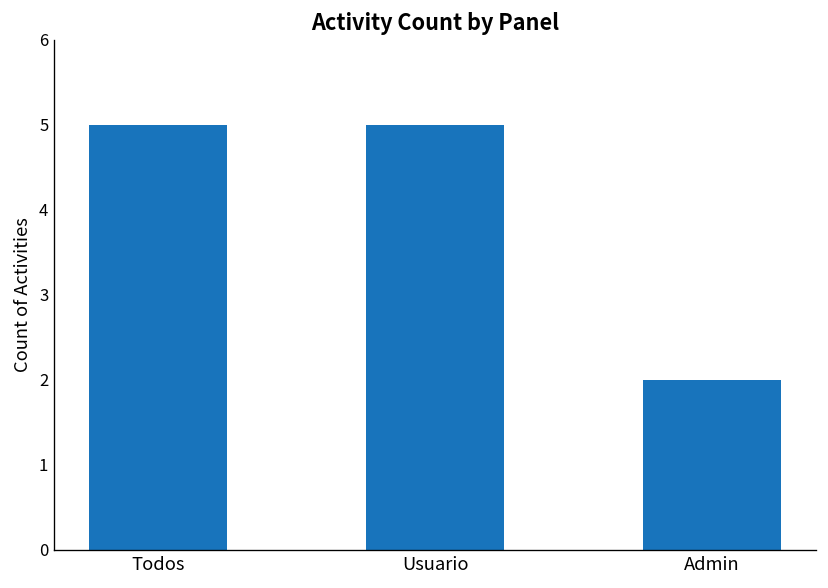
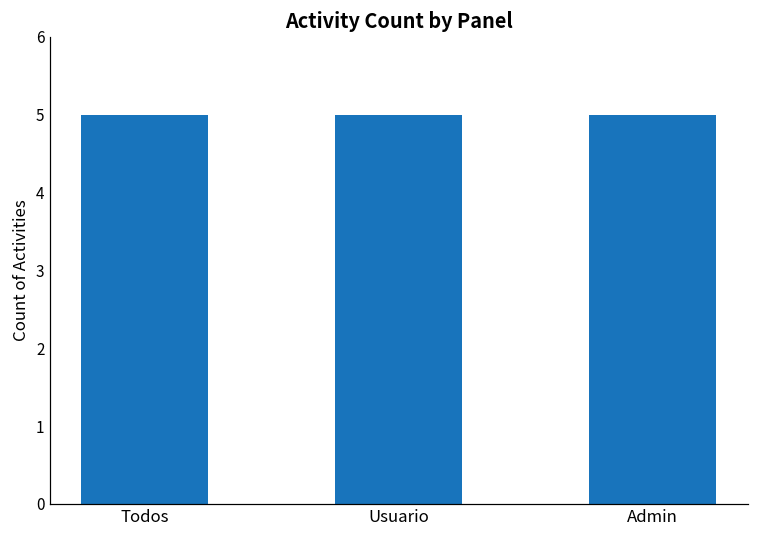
  {
    "Todos": 5,
    "Usuario": 5,
-   "Admin": 2
+   "Admin": 5
  }
